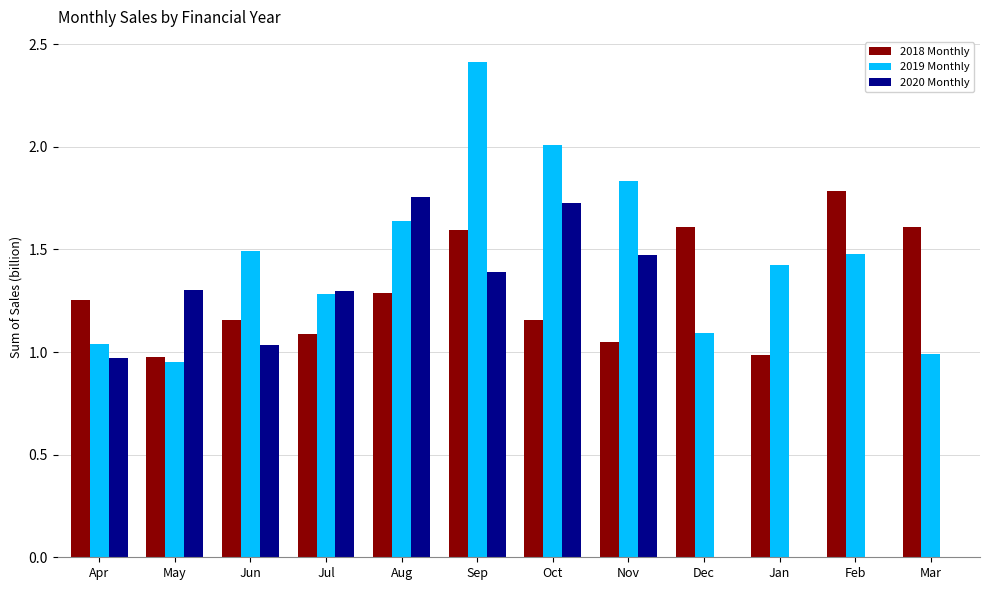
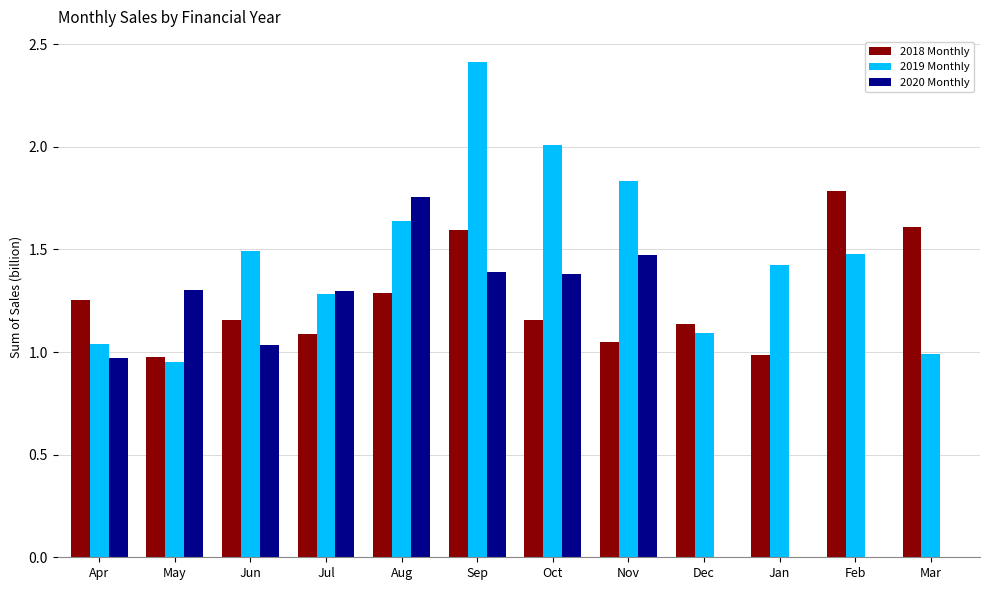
  {
    "2018 Monthly": {
      "Apr": 1.25,
      "May": 0.98,
      "Jun": 1.16,
      "Jul": 1.09,
      "Aug": 1.29,
      "Sep": 1.60,
      "Oct": 1.16,
      "Nov": 1.05,
-     "Dec": 1.61,
+     "Dec": 1.14,
      "Jan": 0.99,
      "Feb": 1.78,
      "Mar": 1.61
    },
    "2019 Monthly": {
      "Apr": 1.04,
      "May": 0.95,
      "Jun": 1.49,
      "Jul": 1.28,
      "Aug": 1.64,
      "Sep": 2.41,
      "Oct": 2.01,
      "Nov": 1.83,
      "Dec": 1.09,
      "Jan": 1.42,
      "Feb": 1.48,
      "Mar": 0.99
    },
    "2020 Monthly": {
      "Apr": 0.97,
      "May": 1.30,
      "Jun": 1.03,
      "Jul": 1.30,
      "Aug": 1.75,
      "Sep": 1.39,
-     "Oct": 1.73,
+     "Oct": 1.38,
      "Nov": 1.47,
      "Dec": 0.00,
      "Jan": 0.00,
      "Feb": 0.00,
      "Mar": 0.00
    }
  }
